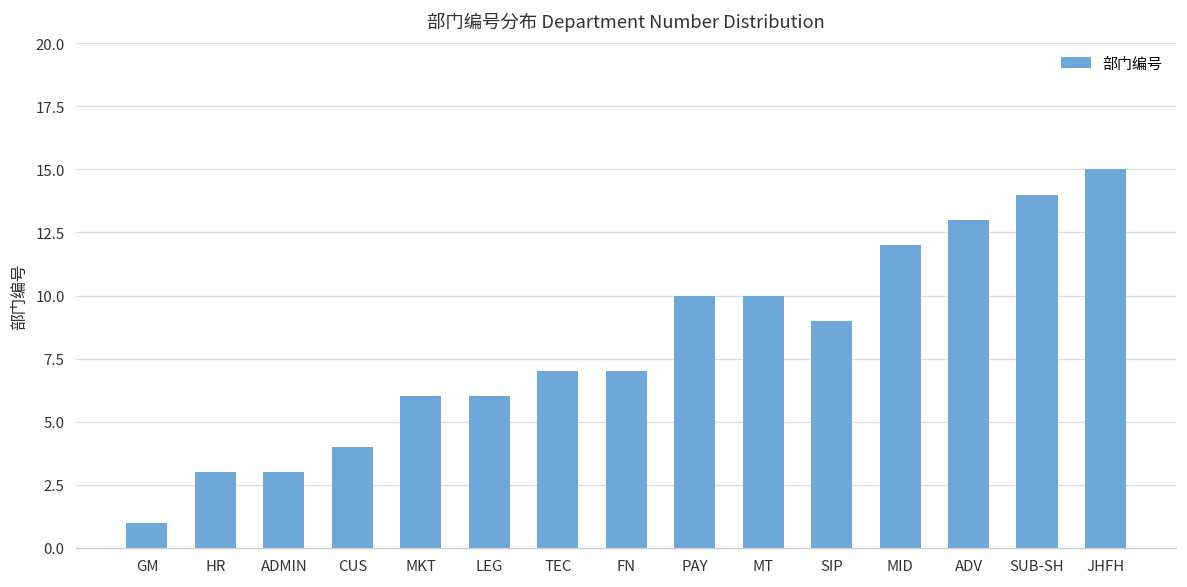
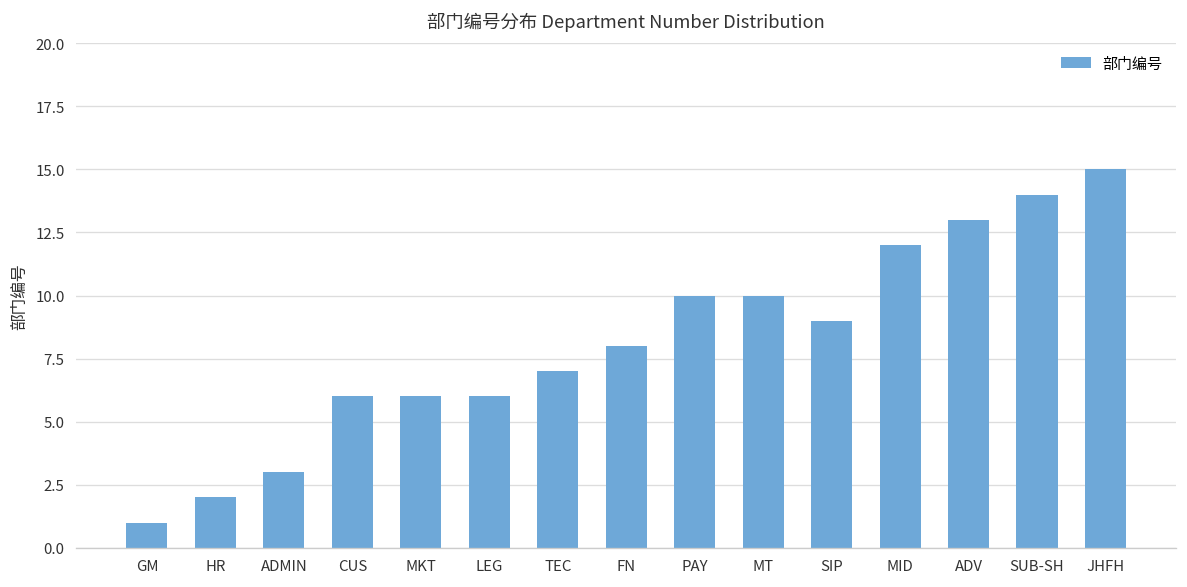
  {
    "GM": 1,
-   "HR": 3,
+   "HR": 2,
    "ADMIN": 3,
-   "CUS": 4,
+   "CUS": 6,
    "MKT": 6,
    "LEG": 6,
    "TEC": 7,
-   "FN": 7,
+   "FN": 8,
    "PAY": 10,
    "MT": 10,
    "SIP": 9,
    "MID": 12,
    "ADV": 13,
    "SUB-SH": 14,
    "JHFH": 15
  }
